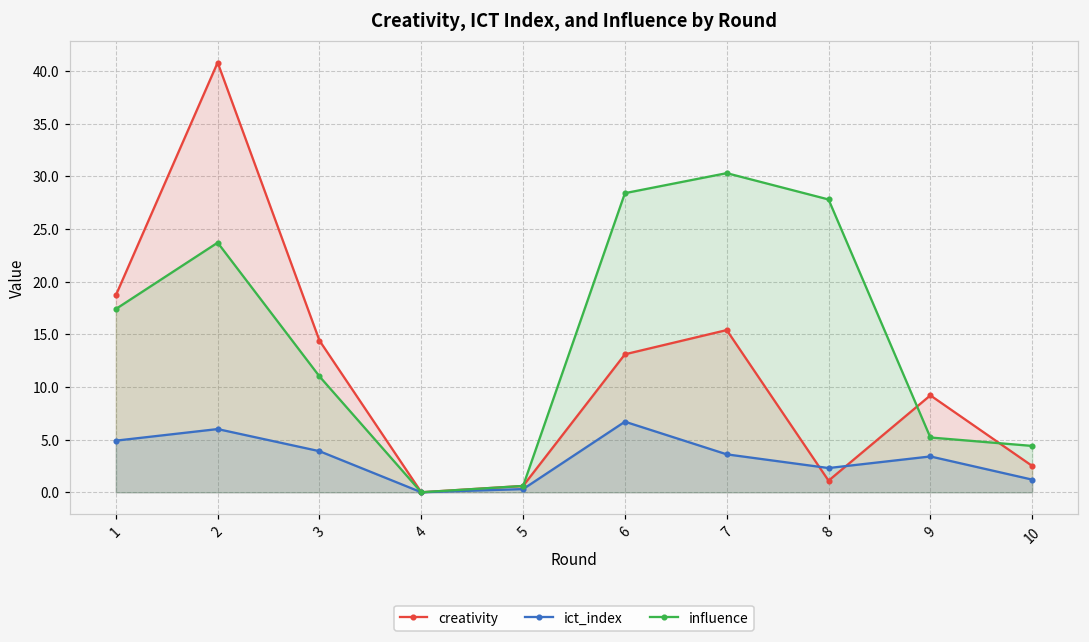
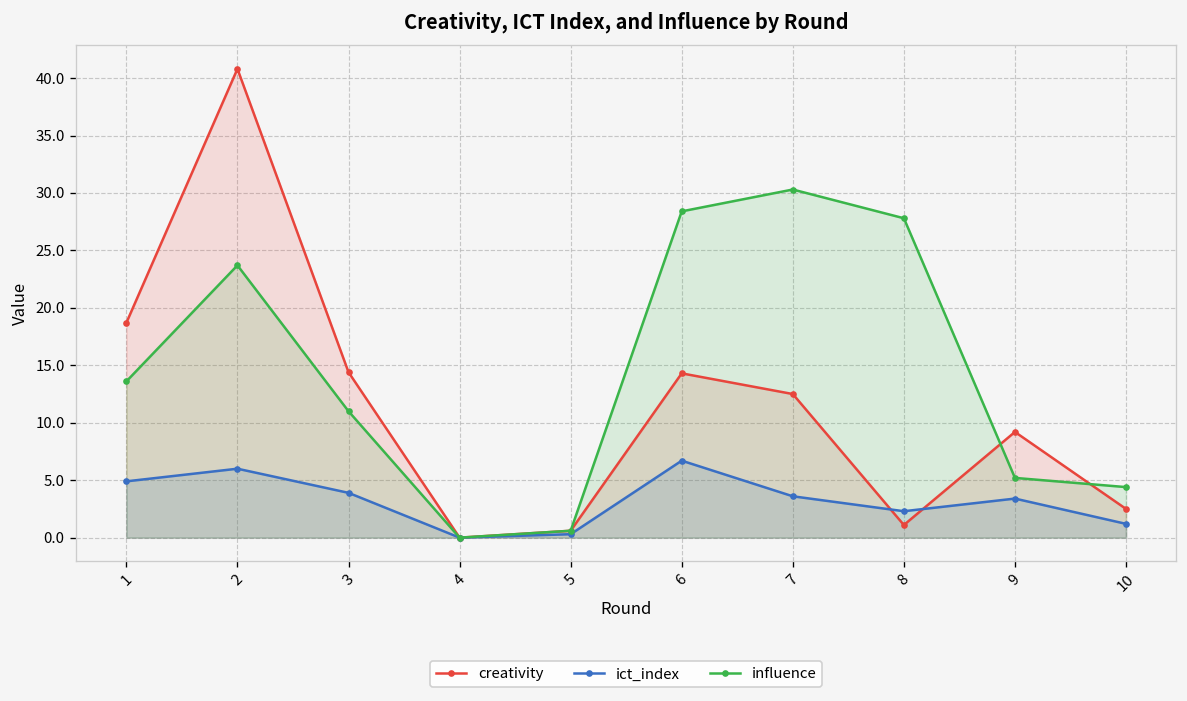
  {
    "creativity": {
      "1": 19,
      "2": 41,
      "3": 14,
-     "6": 13,
-     "7": 15,
+     "6": 14,
+     "7": 13,
      "8": 1,
      "9": 9,
      "10": 3
    },
    "ict_index": {
      "1": 5,
      "2": 6,
      "3": 4,
      "5": 0,
      "6": 7,
      "7": 4,
      "8": 2,
      "9": 3,
      "10": 1
    },
    "influence": {
-     "1": 17,
+     "1": 14,
      "2": 24,
      "3": 11,
      "6": 28,
      "7": 30,
      "8": 28,
      "9": 5,
      "10": 4
    }
  }
